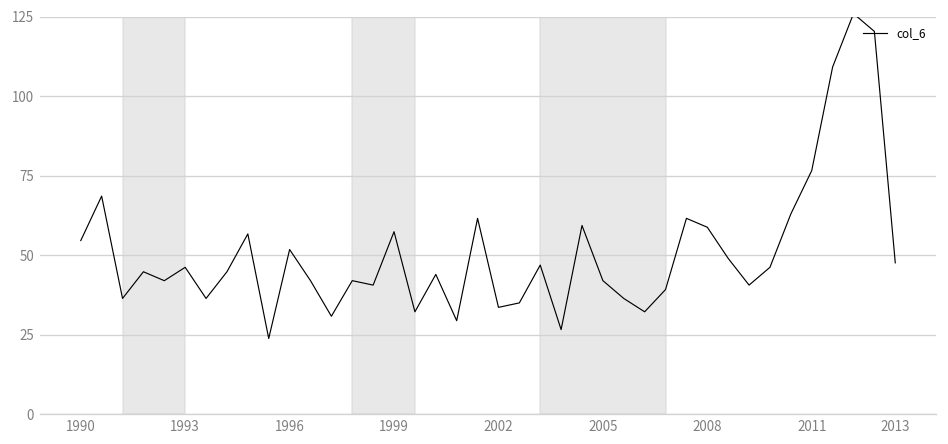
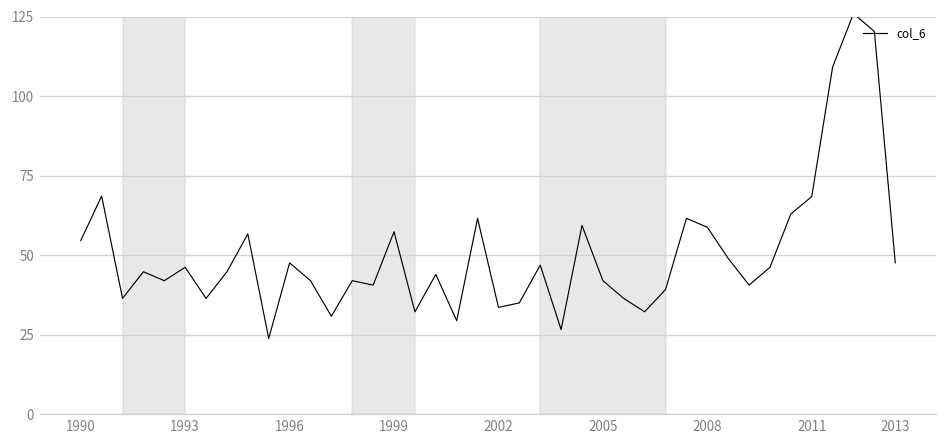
  {
    "1990": 55,
    "1993": 46,
-   "1996": 52,
+   "1996": 48,
    "1999": 57,
    "2002": 34,
    "2005": 42,
    "2008": 59,
-   "2011": 77,
+   "2011": 68,
    "2013": 48
  }
